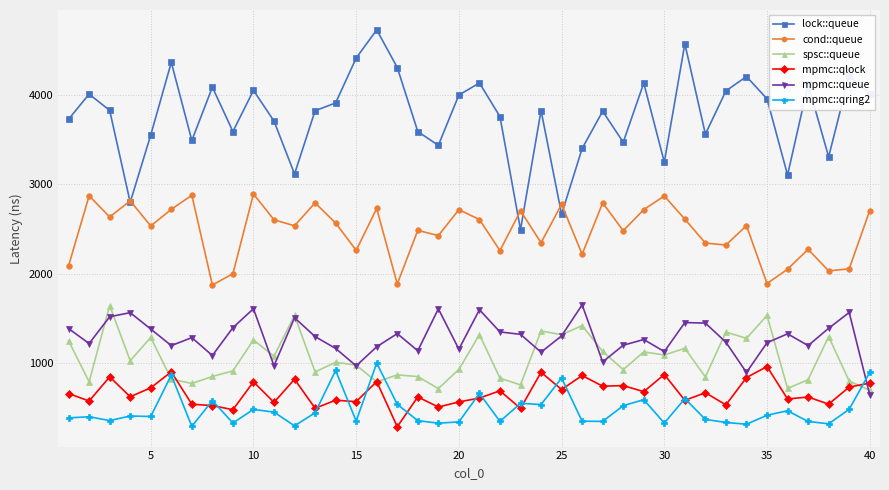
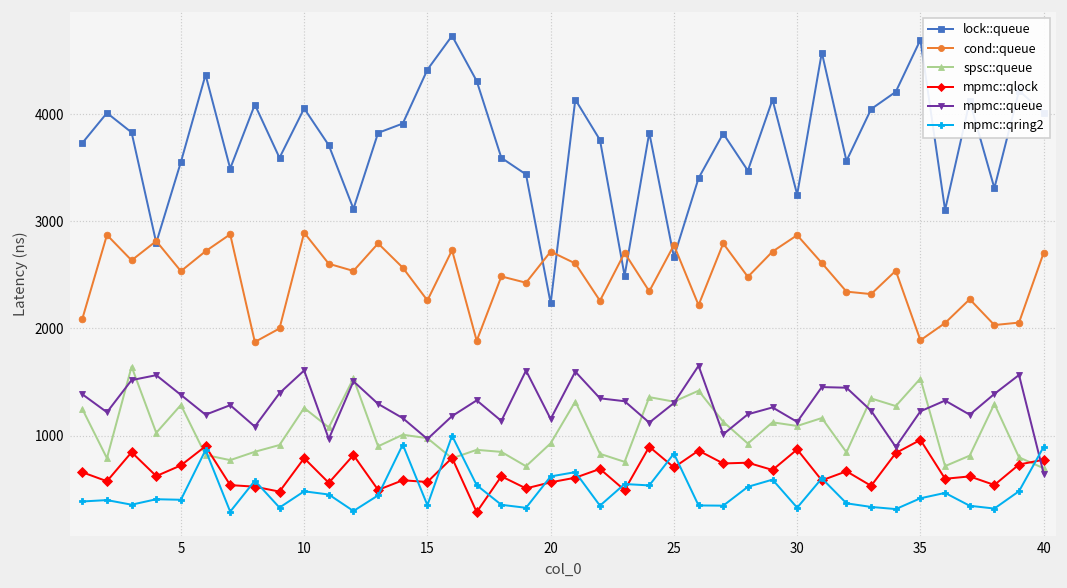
  {
    "lock::queue": {
      "5": 3600,
      "10": 4100,
      "15": 4400,
-     "20": 4000,
+     "20": 2200,
      "25": 2700,
      "30": 3300,
-     "35": 4000
+     "35": 4700
    },
    "cond::queue": {
      "5": 2500,
      "10": 2900,
      "15": 2300,
      "20": 2700,
      "25": 2800,
      "30": 2900,
      "35": 1900,
      "40": 2700
    },
    "spsc::queue": {
      "5": 1300,
      "10": 1300,
      "20": 900,
      "30": 1100,
      "35": 1500,
      "40": 700
    },
    "mpmc::qlock": {
      "5": 700,
      "10": 800,
      "15": 600,
      "20": 600,
      "25": 700,
      "30": 900,
      "35": 1000,
      "40": 800
    },
    "mpmc::queue": {
      "5": 1400,
      "10": 1600,
      "20": 1200,
      "30": 1100,
      "35": 1200,
      "40": 600
    },
    "mpmc::qring2": {
      "5": 400,
      "10": 500,
      "15": 400,
-     "20": 300,
+     "20": 600,
      "25": 800,
      "30": 300,
      "35": 400,
      "40": 900
    }
  }
